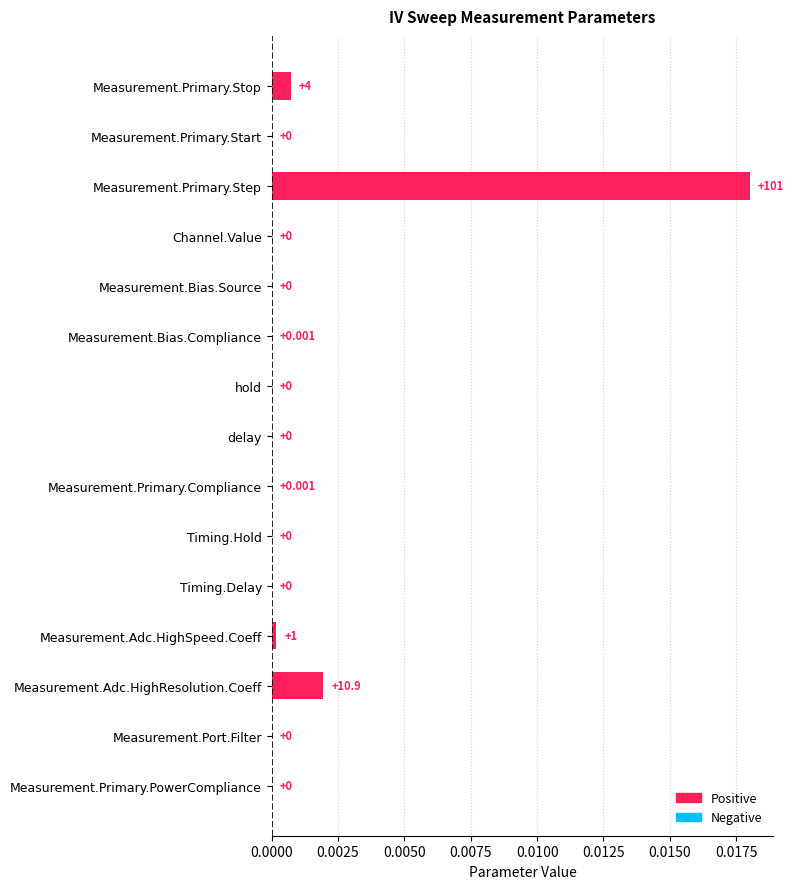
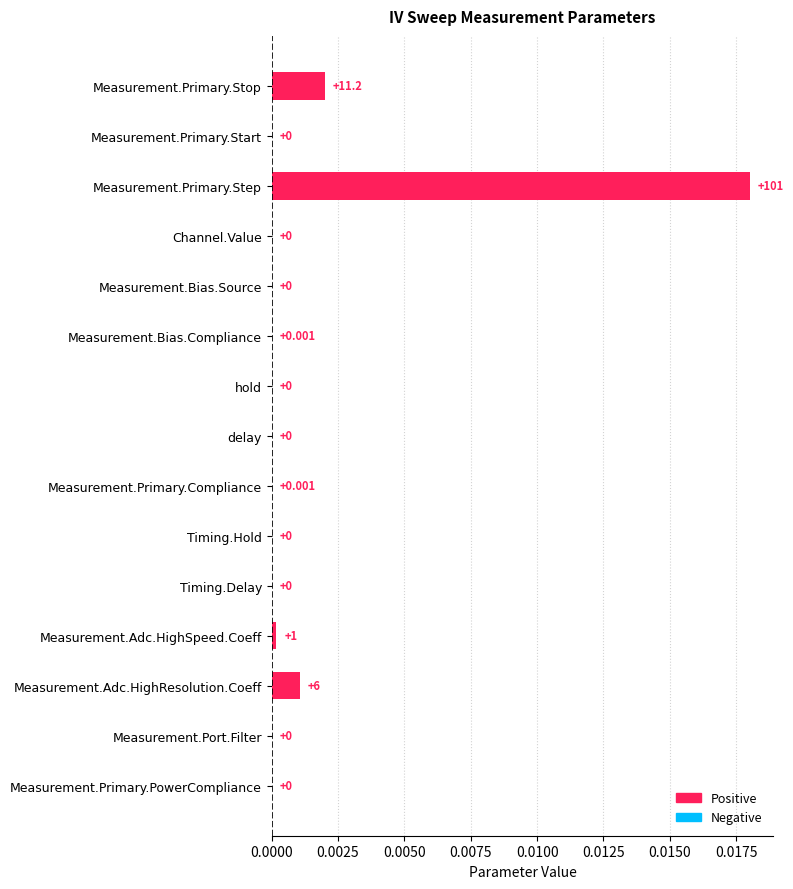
  {
-   "Measurement.Primary.Stop": "+4",
+   "Measurement.Primary.Stop": "+11.2",
    "Measurement.Primary.Start": "+0",
    "Channel.Value": "+0",
    "Measurement.Bias.Source": "+0",
    "hold": "+0",
    "delay": "+0",
    "Timing.Hold": "+0",
    "Timing.Delay": "+0",
-   "Measurement.Adc.HighResolution.Coeff": "+10.9",
+   "Measurement.Adc.HighResolution.Coeff": "+6",
    "Measurement.Port.Filter": "+0",
    "Measurement.Primary.PowerCompliance": "+0"
  }
